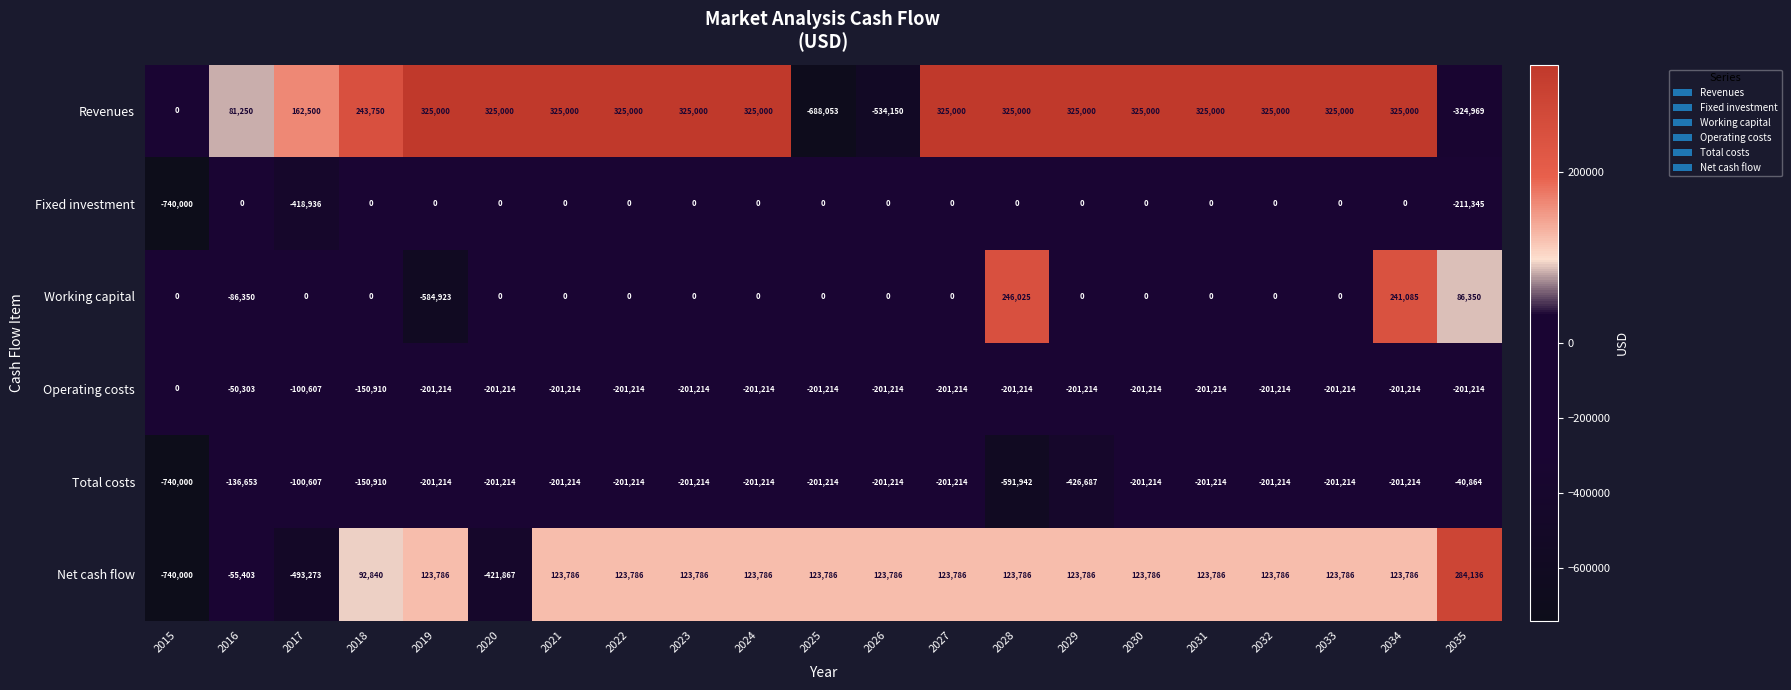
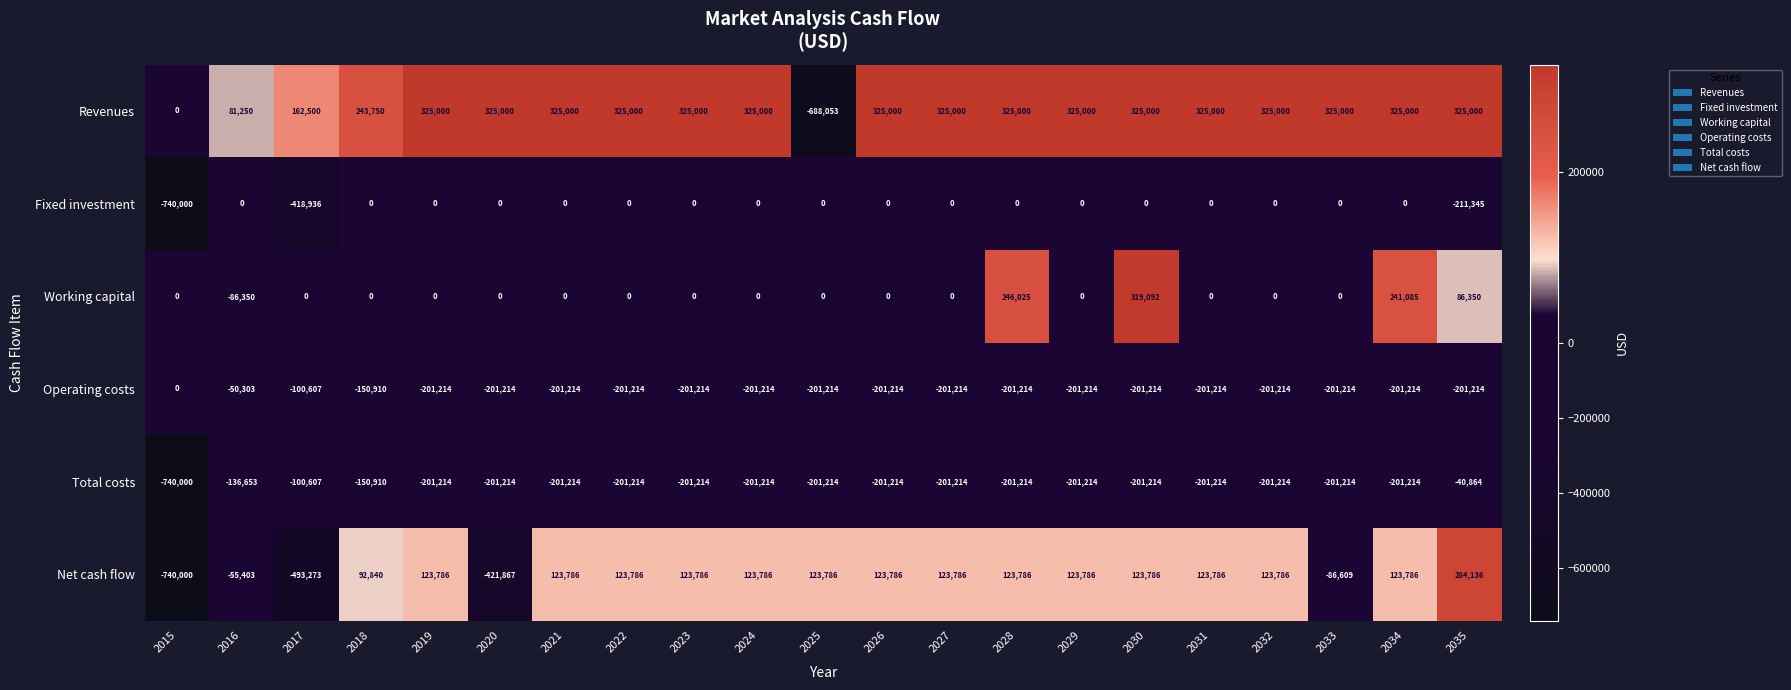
  {
    "Revenues": {
      "2015": "0",
      "2016": "81,250",
      "2017": "162,500",
      "2018": "243,750",
      "2019": "325,000",
      "2020": "325,000",
      "2021": "325,000",
      "2022": "325,000",
      "2023": "325,000",
      "2024": "325,000",
      "2025": "-688,053",
-     "2026": "-534,150",
+     "2026": "325,000",
      "2027": "325,000",
      "2028": "325,000",
      "2029": "325,000",
      "2030": "325,000",
      "2031": "325,000",
      "2032": "325,000",
      "2033": "325,000",
      "2034": "325,000",
-     "2035": "-324,969"
+     "2035": "325,000"
    },
    "Fixed investment": {
      "2015": "-740,000",
      "2016": "0",
      "2017": "-418,936",
      "2018": "0",
      "2019": "0",
      "2020": "0",
      "2021": "0",
      "2022": "0",
      "2023": "0",
      "2024": "0",
      "2025": "0",
      "2026": "0",
      "2027": "0",
      "2028": "0",
      "2029": "0",
      "2030": "0",
      "2031": "0",
      "2032": "0",
      "2033": "0",
      "2034": "0",
      "2035": "-211,345"
    },
    "Working capital": {
      "2015": "0",
      "2016": "-86,350",
      "2017": "0",
      "2018": "0",
-     "2019": "-584,923",
+     "2019": "0",
      "2020": "0",
      "2021": "0",
      "2022": "0",
      "2023": "0",
      "2024": "0",
      "2025": "0",
      "2026": "0",
      "2027": "0",
      "2028": "246,025",
      "2029": "0",
-     "2030": "0",
+     "2030": "319,092",
      "2031": "0",
      "2032": "0",
      "2033": "0",
      "2034": "241,085",
      "2035": "86,350"
    },
    "Operating costs": {
      "2015": "0",
      "2016": "-50,303",
      "2017": "-100,607",
      "2018": "-150,910",
      "2019": "-201,214",
      "2020": "-201,214",
      "2021": "-201,214",
      "2022": "-201,214",
      "2023": "-201,214",
      "2024": "-201,214",
      "2025": "-201,214",
      "2026": "-201,214",
      "2027": "-201,214",
      "2028": "-201,214",
      "2029": "-201,214",
      "2030": "-201,214",
      "2031": "-201,214",
      "2032": "-201,214",
      "2033": "-201,214",
      "2034": "-201,214",
      "2035": "-201,214"
    },
    "Total costs": {
      "2015": "-740,000",
      "2016": "-136,653",
      "2017": "-100,607",
      "2018": "-150,910",
      "2019": "-201,214",
      "2020": "-201,214",
      "2021": "-201,214",
      "2022": "-201,214",
      "2023": "-201,214",
      "2024": "-201,214",
      "2025": "-201,214",
      "2026": "-201,214",
      "2027": "-201,214",
-     "2028": "-591,942",
-     "2029": "-426,687",
+     "2028": "-201,214",
+     "2029": "-201,214",
      "2030": "-201,214",
      "2031": "-201,214",
      "2032": "-201,214",
      "2033": "-201,214",
      "2034": "-201,214",
      "2035": "-40,864"
    },
    "Net cash flow": {
      "2015": "-740,000",
      "2016": "-55,403",
      "2017": "-493,273",
      "2018": "92,840",
      "2019": "123,786",
      "2020": "-421,867",
      "2021": "123,786",
      "2022": "123,786",
      "2023": "123,786",
      "2024": "123,786",
      "2025": "123,786",
      "2026": "123,786",
      "2027": "123,786",
      "2028": "123,786",
      "2029": "123,786",
      "2030": "123,786",
      "2031": "123,786",
      "2032": "123,786",
-     "2033": "123,786",
+     "2033": "-86,609",
      "2034": "123,786",
      "2035": "284,136"
    }
  }
